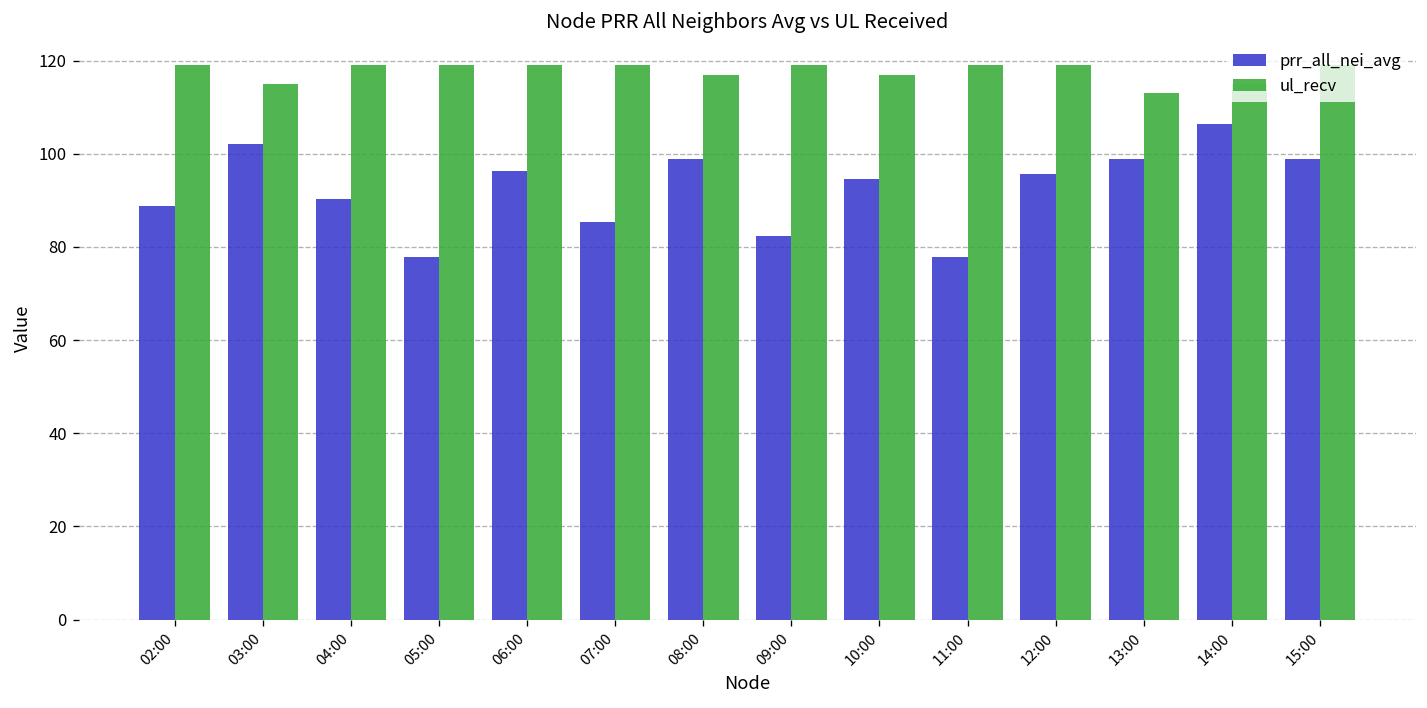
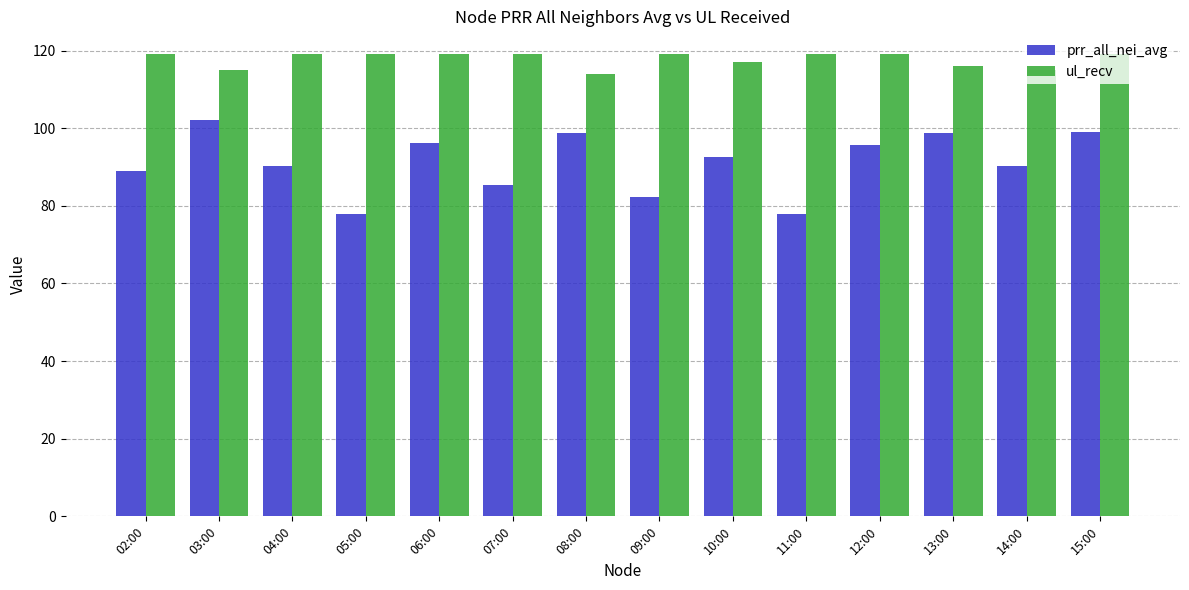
  {
    "prr_all_nei_avg": {
      "02:00": 89,
      "03:00": 102,
      "04:00": 90,
      "05:00": 78,
      "06:00": 96,
      "07:00": 85,
      "08:00": 99,
      "09:00": 82,
-     "10:00": 95,
+     "10:00": 93,
      "11:00": 78,
      "12:00": 96,
      "13:00": 99,
-     "14:00": 106,
+     "14:00": 90,
      "15:00": 99
    },
    "ul_recv": {
      "02:00": 119,
      "03:00": 115,
      "04:00": 119,
      "05:00": 119,
      "06:00": 119,
      "07:00": 119,
-     "08:00": 117,
+     "08:00": 114,
      "09:00": 119,
      "10:00": 117,
      "11:00": 119,
      "12:00": 119,
-     "13:00": 113
+     "13:00": 116
    }
  }
